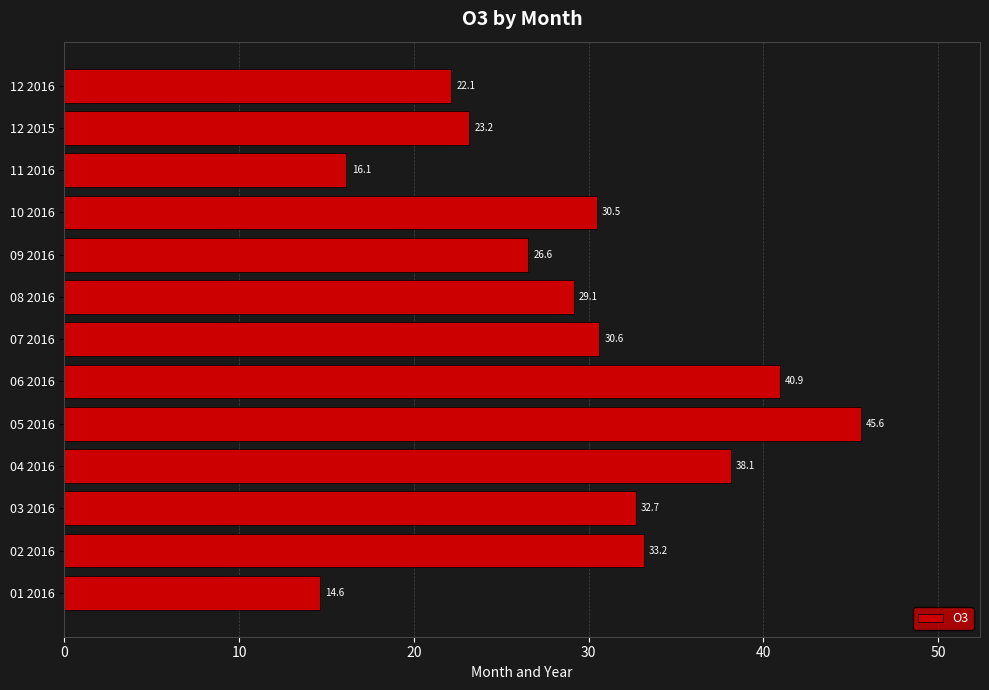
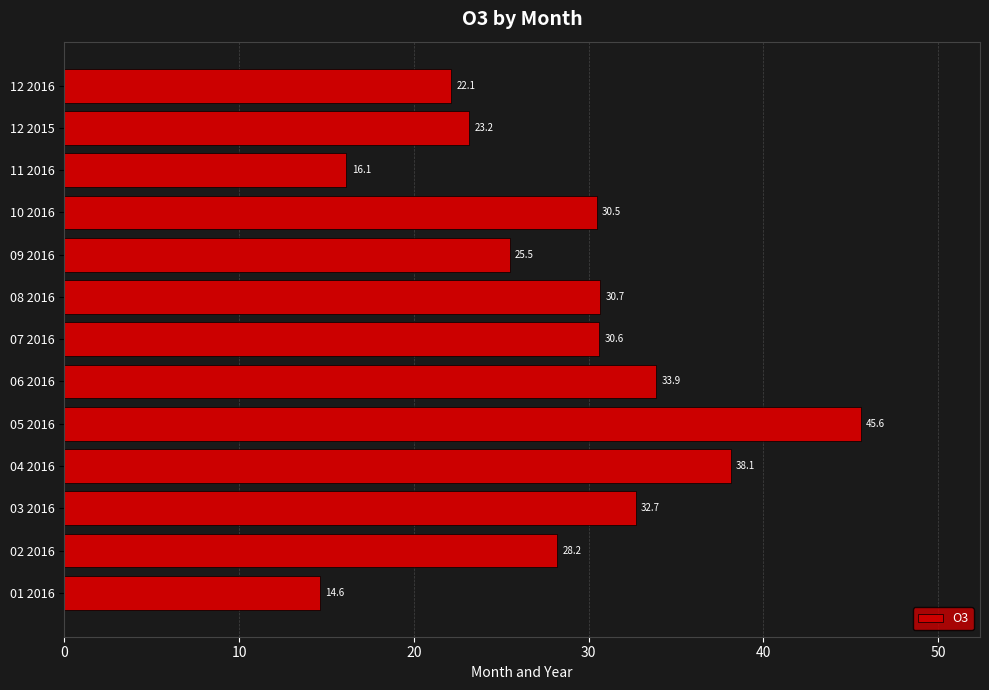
  {
    "12 2016": 22.1,
    "12 2015": 23.2,
    "11 2016": 16.1,
    "10 2016": 30.5,
-   "09 2016": 26.6,
-   "08 2016": 29.1,
+   "09 2016": 25.5,
+   "08 2016": 30.7,
    "07 2016": 30.6,
-   "06 2016": 40.9,
+   "06 2016": 33.9,
    "05 2016": 45.6,
    "04 2016": 38.1,
    "03 2016": 32.7,
-   "02 2016": 33.2,
+   "02 2016": 28.2,
    "01 2016": 14.6
  }
